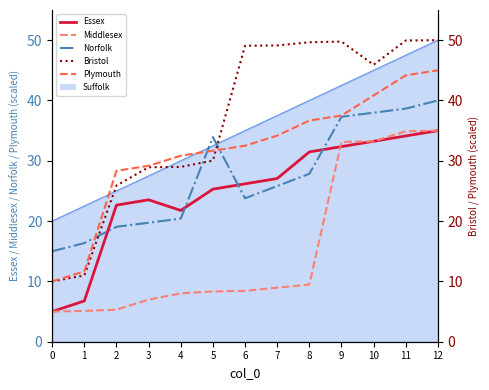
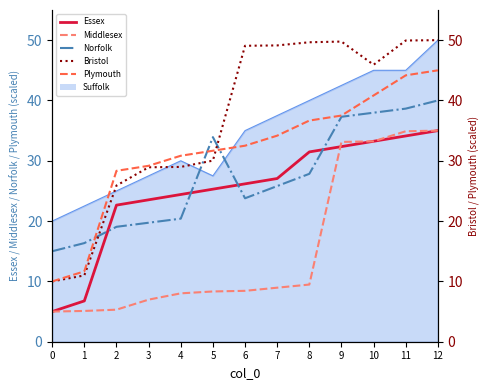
  {
    "Suffolk": {
      "0": 20,
      "1": 23,
      "2": 25,
      "3": 28,
      "4": 30,
-     "5": 33,
+     "5": 28,
      "6": 35,
      "7": 38,
      "8": 40,
      "9": 43,
      "10": 45,
-     "11": 48,
+     "11": 45,
      "12": 50
    },
    "Essex": {
      "1": 7,
      "2": 23,
      "3": 24,
-     "4": 22,
+     "4": 24,
      "5": 25,
      "6": 26,
      "7": 27,
      "8": 31,
      "9": 32,
      "11": 34
    },
    "Norfolk": {
      "0": 15,
      "1": 16,
      "2": 19,
      "3": 20,
      "4": 20,
      "5": 34,
      "6": 24,
      "7": 26,
      "8": 28,
      "9": 37,
      "10": 38,
      "11": 39,
      "12": 40
    },
    "Bristol": {
      "1": 11,
      "2": 26,
      "4": 29,
      "5": 30,
      "6": 49,
      "7": 49,
      "8": 50,
      "9": 50,
      "10": 46,
      "11": 50,
      "12": 50
    }
  }
